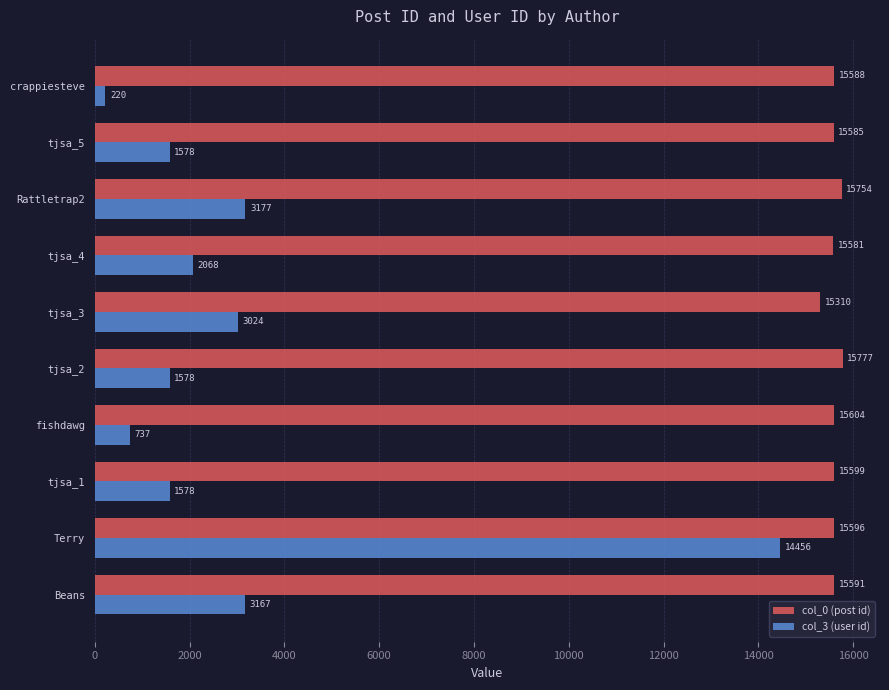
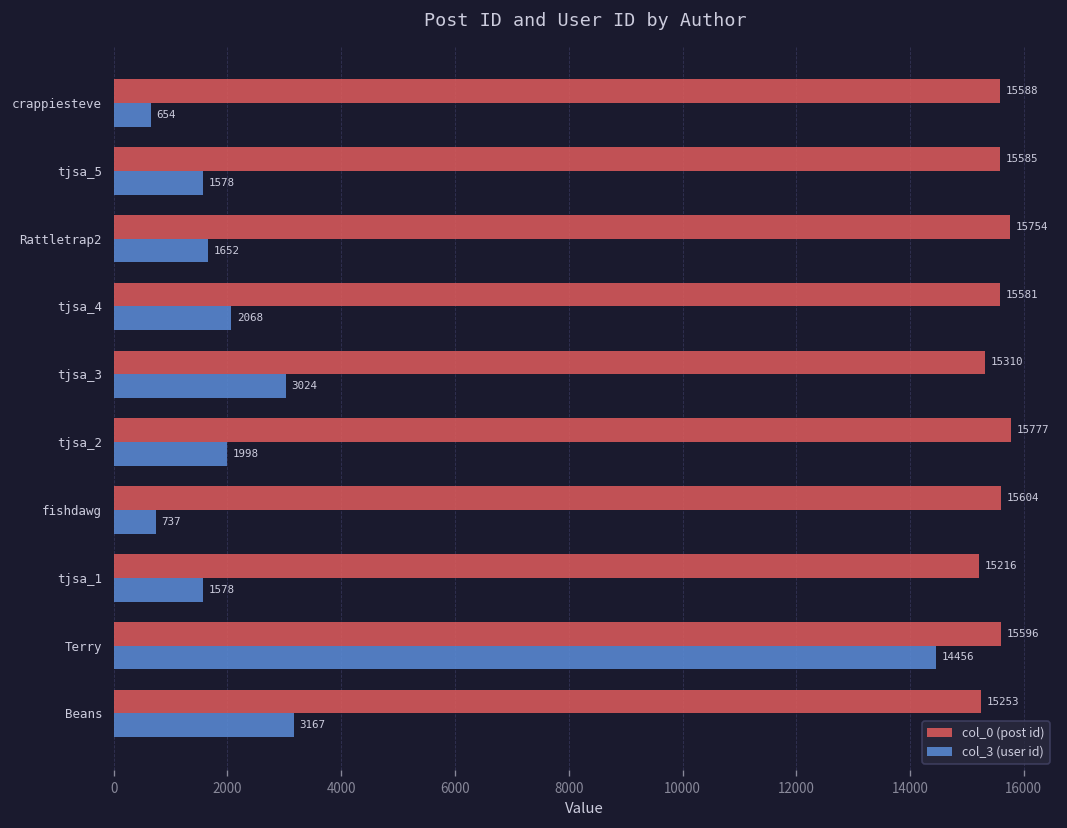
  {
    "col_0 (post id)": {
      "crappiesteve": 15588,
      "tjsa_5": 15585,
      "Rattletrap2": 15754,
      "tjsa_4": 15581,
      "tjsa_3": 15310,
      "tjsa_2": 15777,
      "fishdawg": 15604,
-     "tjsa_1": 15599,
+     "tjsa_1": 15216,
      "Terry": 15596,
-     "Beans": 15591
+     "Beans": 15253
    },
    "col_3 (user id)": {
-     "crappiesteve": 220,
+     "crappiesteve": 654,
      "tjsa_5": 1578,
-     "Rattletrap2": 3177,
+     "Rattletrap2": 1652,
      "tjsa_4": 2068,
      "tjsa_3": 3024,
-     "tjsa_2": 1578,
+     "tjsa_2": 1998,
      "fishdawg": 737,
      "tjsa_1": 1578,
      "Terry": 14456,
      "Beans": 3167
    }
  }
